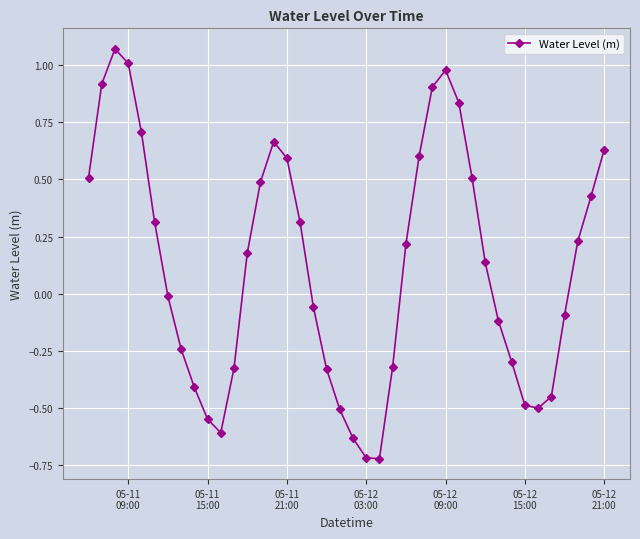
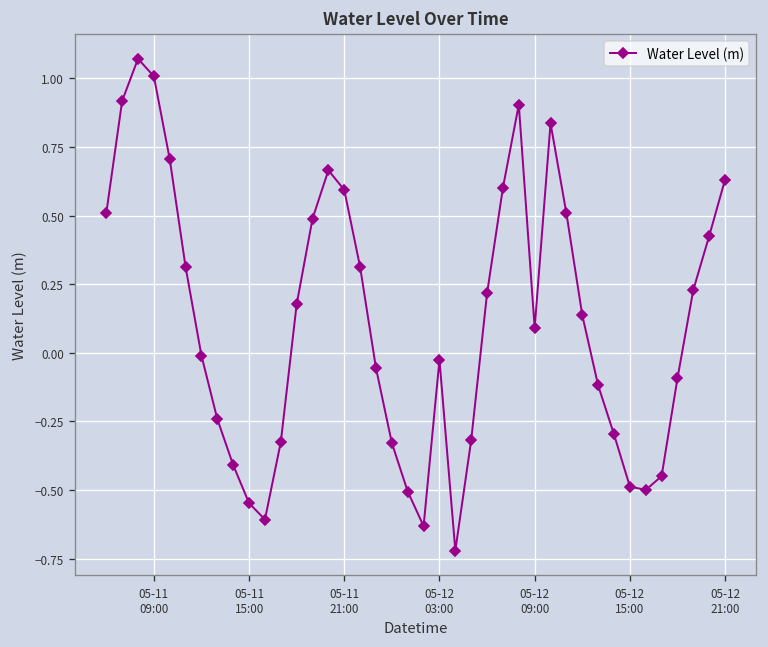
  {
    "05-11 09:00": 1.01,
    "05-11 15:00": -0.55,
    "05-11 21:00": 0.59,
-   "05-12 03:00": -0.72,
-   "05-12 09:00": 0.98,
+   "05-12 03:00": -0.03,
+   "05-12 09:00": 0.09,
    "05-12 15:00": -0.49,
    "05-12 21:00": 0.63
  }
